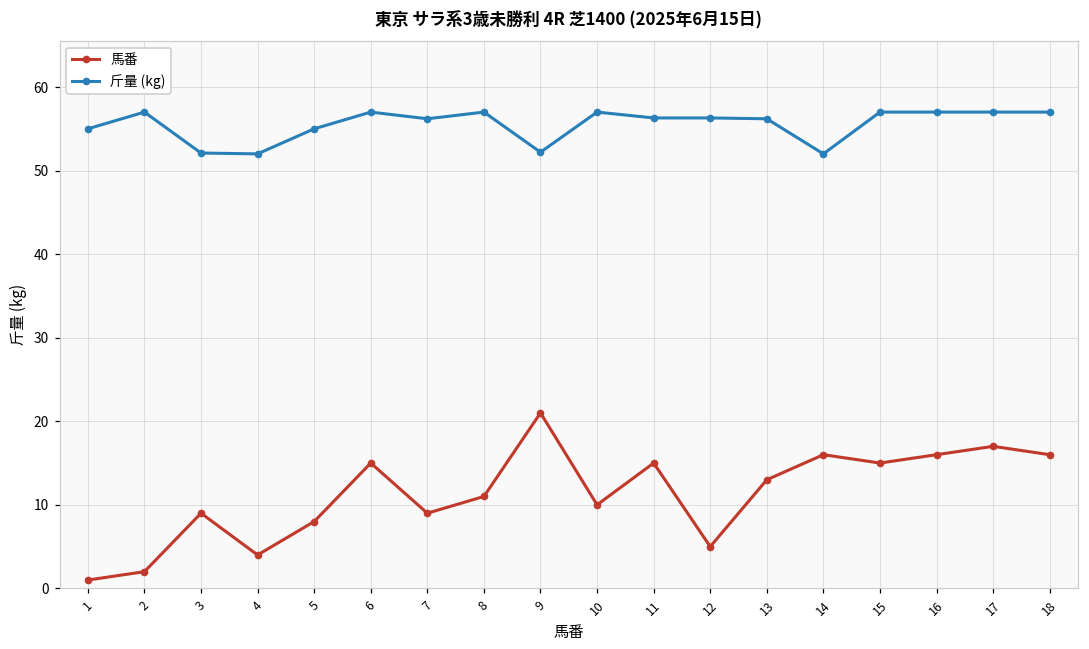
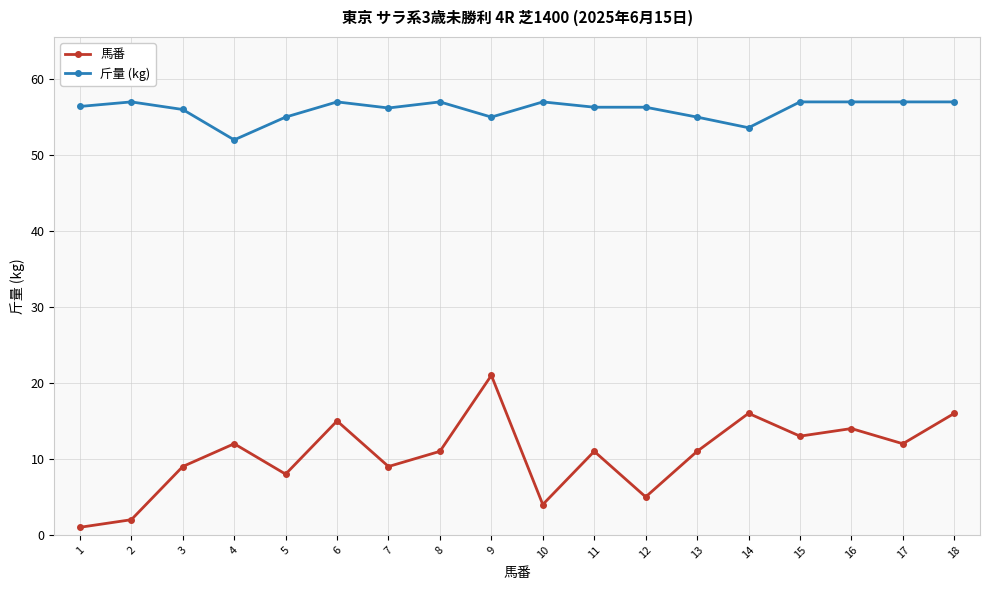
  {
    "馬番": {
      "1": 1,
      "2": 2,
      "3": 9,
-     "4": 4,
+     "4": 12,
      "5": 8,
      "6": 15,
      "7": 9,
      "8": 11,
      "9": 21,
-     "10": 10,
-     "11": 15,
+     "10": 4,
+     "11": 11,
      "12": 5,
-     "13": 13,
+     "13": 11,
      "14": 16,
-     "15": 15,
-     "16": 16,
-     "17": 17,
+     "15": 13,
+     "16": 14,
+     "17": 12,
      "18": 16
    },
    "斤量 (kg)": {
-     "1": 55,
+     "1": 56,
      "2": 57,
-     "3": 52,
+     "3": 56,
      "4": 52,
      "5": 55,
      "6": 57,
      "7": 56,
      "8": 57,
-     "9": 52,
+     "9": 55,
      "10": 57,
      "11": 56,
      "12": 56,
-     "13": 56,
-     "14": 52,
+     "13": 55,
+     "14": 54,
      "15": 57,
      "16": 57,
      "17": 57,
      "18": 57
    }
  }
